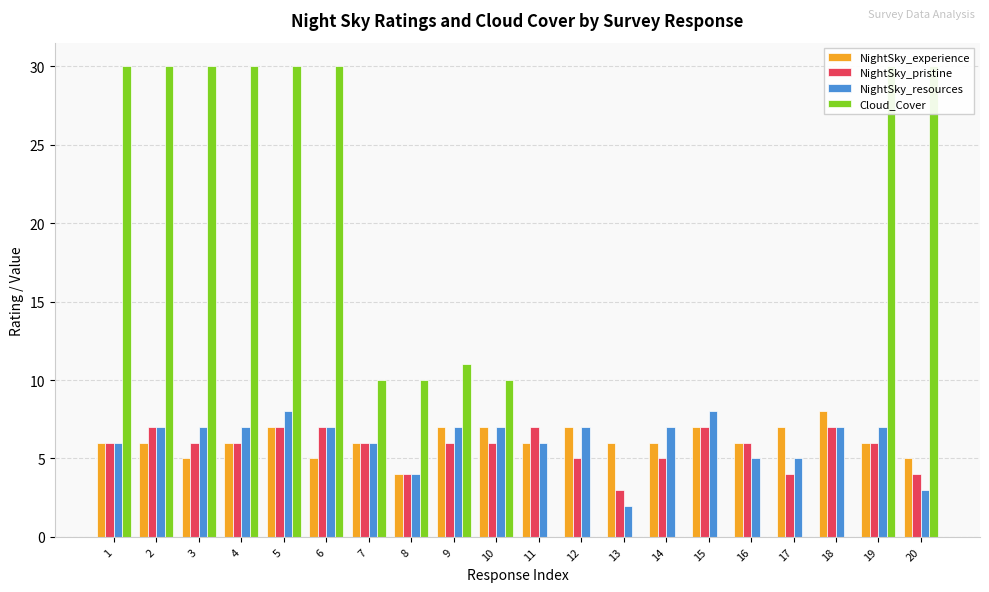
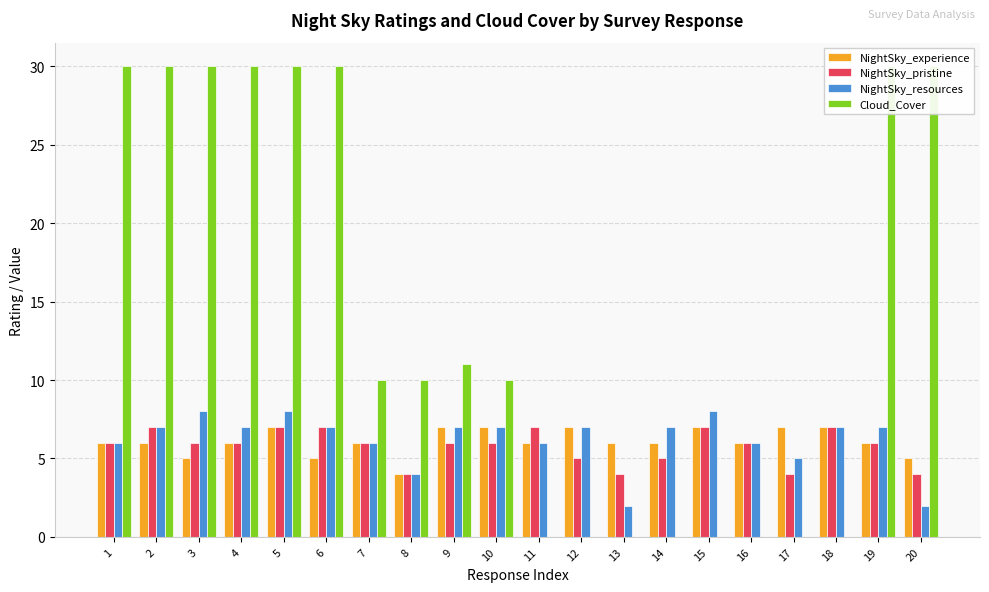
  {
    "NightSky_experience": {
      "1": 6,
      "2": 6,
      "3": 5,
      "4": 6,
      "5": 7,
      "6": 5,
      "7": 6,
      "8": 4,
      "9": 7,
      "10": 7,
      "11": 6,
      "12": 7,
      "13": 6,
      "14": 6,
      "15": 7,
      "16": 6,
      "17": 7,
-     "18": 8,
+     "18": 7,
      "19": 6,
      "20": 5
    },
    "NightSky_pristine": {
      "1": 6,
      "2": 7,
      "3": 6,
      "4": 6,
      "5": 7,
      "6": 7,
      "7": 6,
      "8": 4,
      "9": 6,
      "10": 6,
      "11": 7,
      "12": 5,
-     "13": 3,
+     "13": 4,
      "14": 5,
      "15": 7,
      "16": 6,
      "17": 4,
      "18": 7,
      "19": 6,
      "20": 4
    },
    "NightSky_resources": {
      "1": 6,
      "2": 7,
-     "3": 7,
+     "3": 8,
      "4": 7,
      "5": 8,
      "6": 7,
      "7": 6,
      "8": 4,
      "9": 7,
      "10": 7,
      "11": 6,
      "12": 7,
      "13": 2,
      "14": 7,
      "15": 8,
-     "16": 5,
+     "16": 6,
      "17": 5,
      "18": 7,
      "19": 7,
-     "20": 3
+     "20": 2
    },
    "Cloud_Cover": {
      "1": 30,
      "2": 30,
      "3": 30,
      "4": 30,
      "5": 30,
      "6": 30,
      "7": 10,
      "8": 10,
      "9": 11,
      "10": 10,
      "11": 0,
      "12": 0,
      "13": 0,
      "14": 0,
      "15": 0,
      "16": 0,
      "17": 0,
      "18": 0
    }
  }
